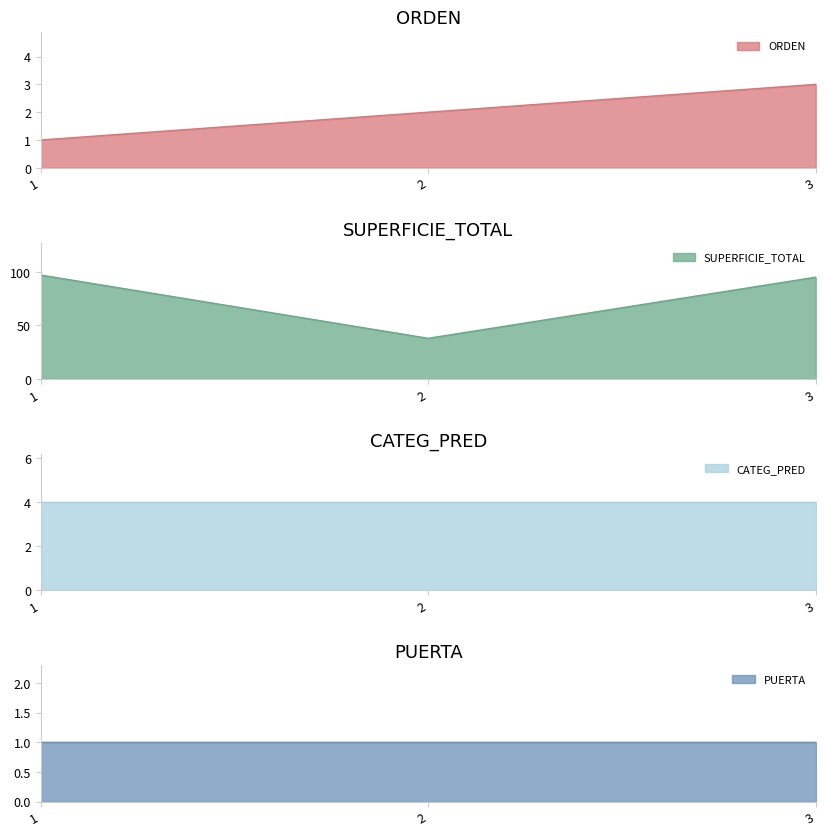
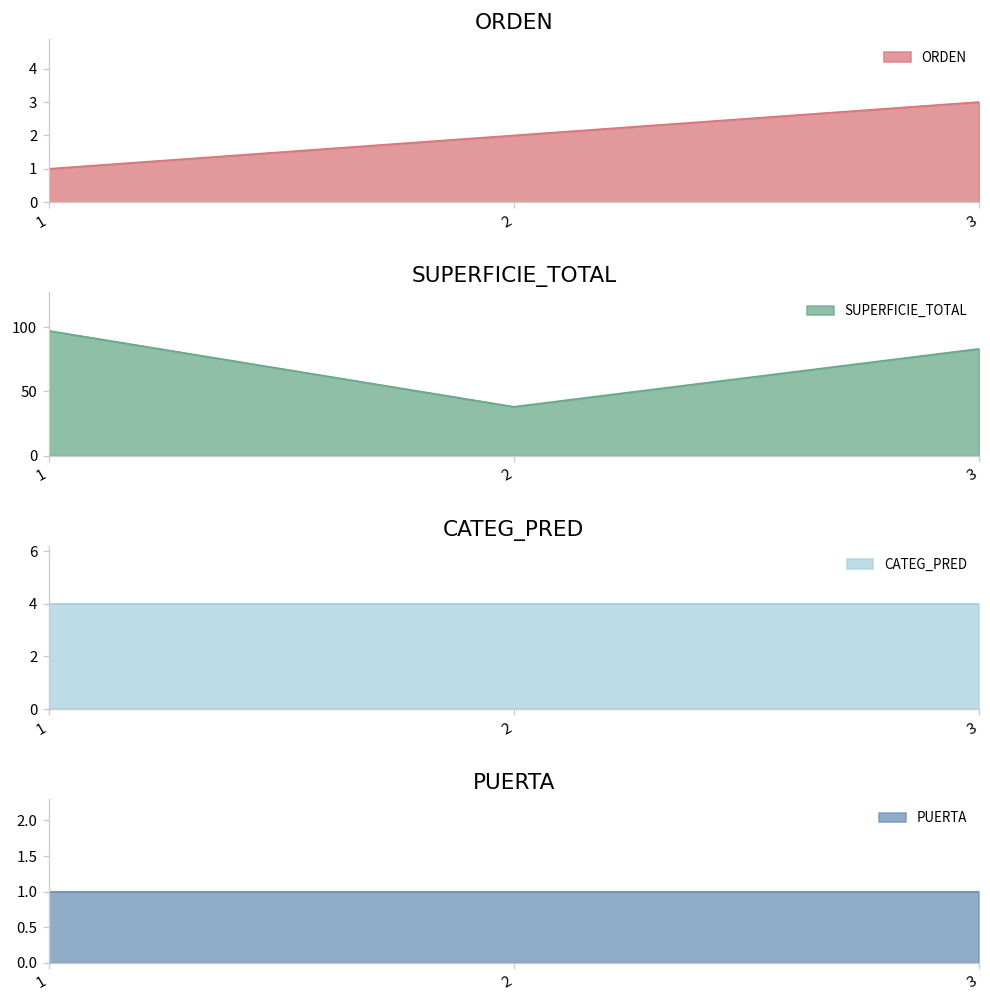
  {
    "ORDEN": {
      "1": 1.0,
      "2": 2.0,
      "3": 3.0
    },
    "SUPERFICIE_TOTAL": {
      "1": 97,
      "2": 38,
-     "3": 95
+     "3": 83
    },
    "CATEG_PRED": {
      "1": 4.0,
      "2": 4.0,
      "3": 4.0
    },
    "PUERTA": {
      "1": 1.0,
      "2": 1.0,
      "3": 1.0
    }
  }
